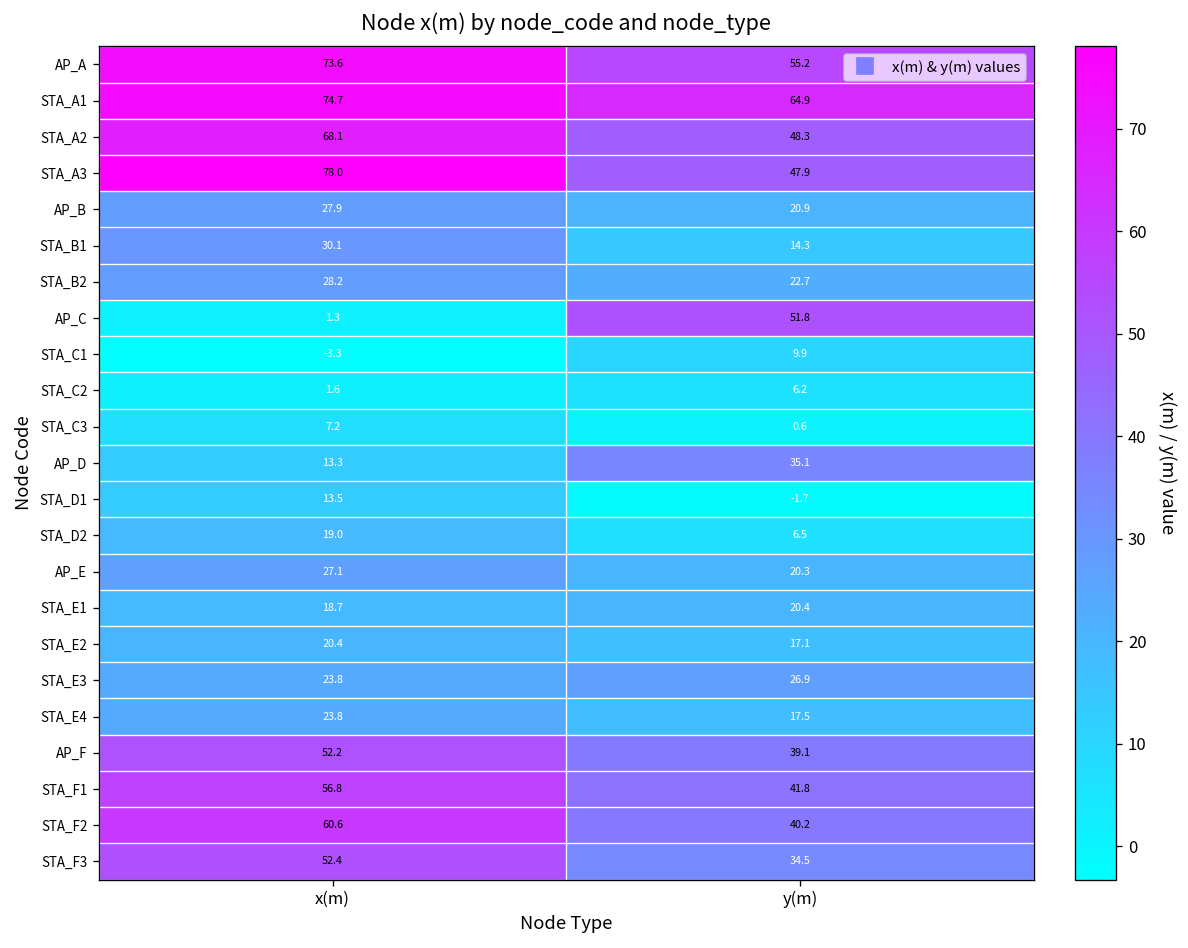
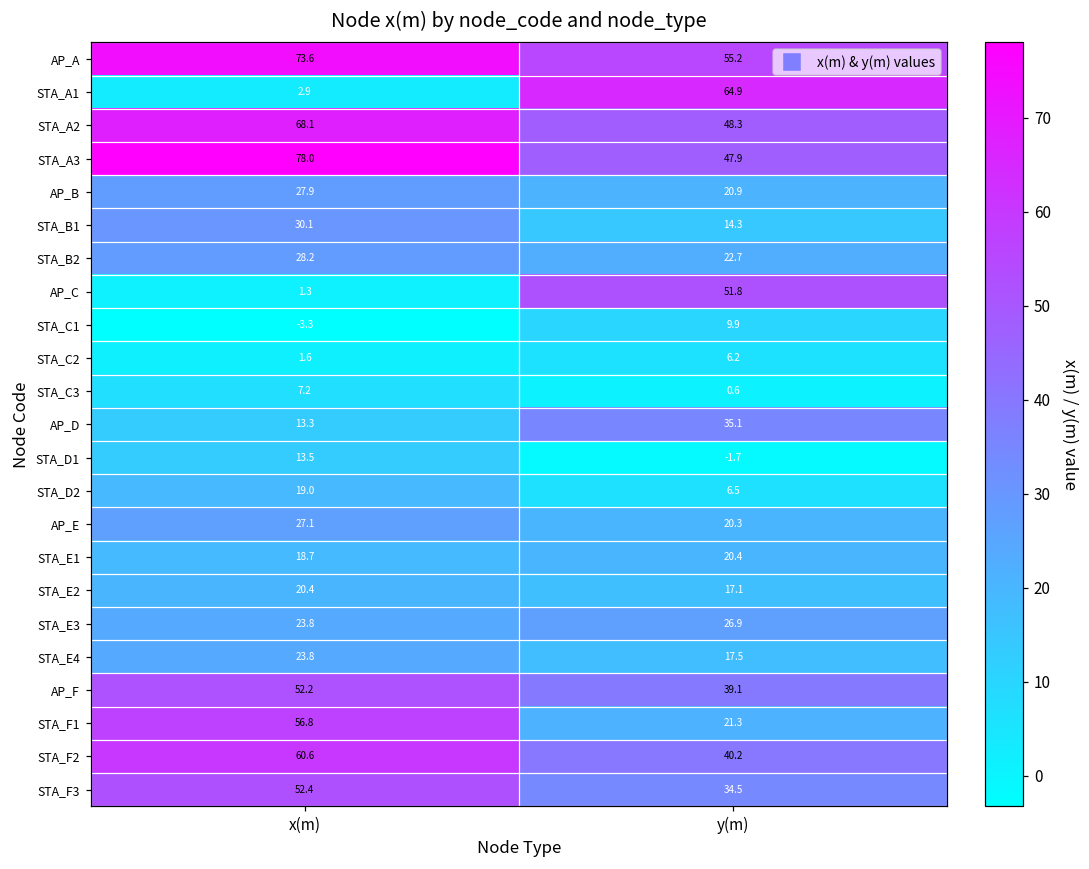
  {
    "AP_A": {
      "x(m)": 73.6,
      "y(m)": 55.2
    },
    "STA_A1": {
-     "x(m)": 74.7,
+     "x(m)": 2.9,
      "y(m)": 64.9
    },
    "STA_A2": {
      "x(m)": 68.1,
      "y(m)": 48.3
    },
    "STA_A3": {
      "x(m)": 78.0,
      "y(m)": 47.9
    },
    "AP_B": {
      "x(m)": 27.9,
      "y(m)": 20.9
    },
    "STA_B1": {
      "x(m)": 30.1,
      "y(m)": 14.3
    },
    "STA_B2": {
      "x(m)": 28.2,
      "y(m)": 22.7
    },
    "AP_C": {
      "x(m)": 1.3,
      "y(m)": 51.8
    },
    "STA_C1": {
      "x(m)": -3.3,
      "y(m)": 9.9
    },
    "STA_C2": {
      "x(m)": 1.6,
      "y(m)": 6.2
    },
    "STA_C3": {
      "x(m)": 7.2,
      "y(m)": 0.6
    },
    "AP_D": {
      "x(m)": 13.3,
      "y(m)": 35.1
    },
    "STA_D1": {
      "x(m)": 13.5,
      "y(m)": -1.7
    },
    "STA_D2": {
      "x(m)": 19.0,
      "y(m)": 6.5
    },
    "AP_E": {
      "x(m)": 27.1,
      "y(m)": 20.3
    },
    "STA_E1": {
      "x(m)": 18.7,
      "y(m)": 20.4
    },
    "STA_E2": {
      "x(m)": 20.4,
      "y(m)": 17.1
    },
    "STA_E3": {
      "x(m)": 23.8,
      "y(m)": 26.9
    },
    "STA_E4": {
      "x(m)": 23.8,
      "y(m)": 17.5
    },
    "AP_F": {
      "x(m)": 52.2,
      "y(m)": 39.1
    },
    "STA_F1": {
      "x(m)": 56.8,
-     "y(m)": 41.8
+     "y(m)": 21.3
    },
    "STA_F2": {
      "x(m)": 60.6,
      "y(m)": 40.2
    },
    "STA_F3": {
      "x(m)": 52.4,
      "y(m)": 34.5
    }
  }
